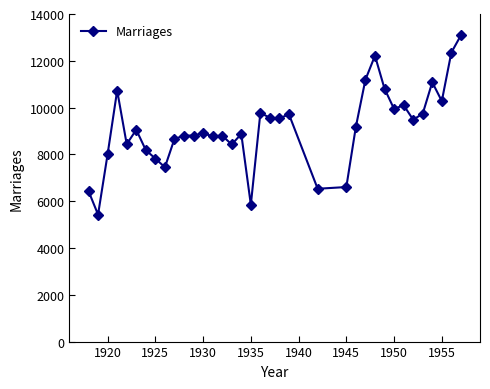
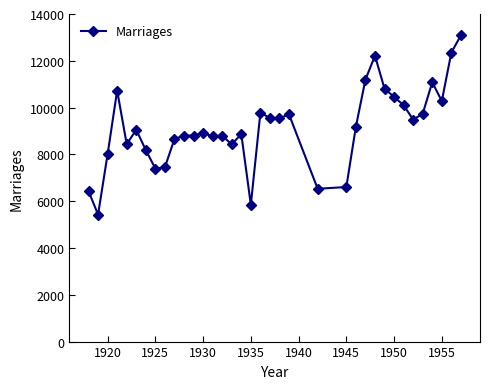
  {
    "1920": 8000,
-   "1925": 7800,
+   "1925": 7400,
    "1930": 8900,
    "1935": 5900,
    "1945": 6600,
-   "1950": 9900,
+   "1950": 10500,
    "1955": 10300
  }
